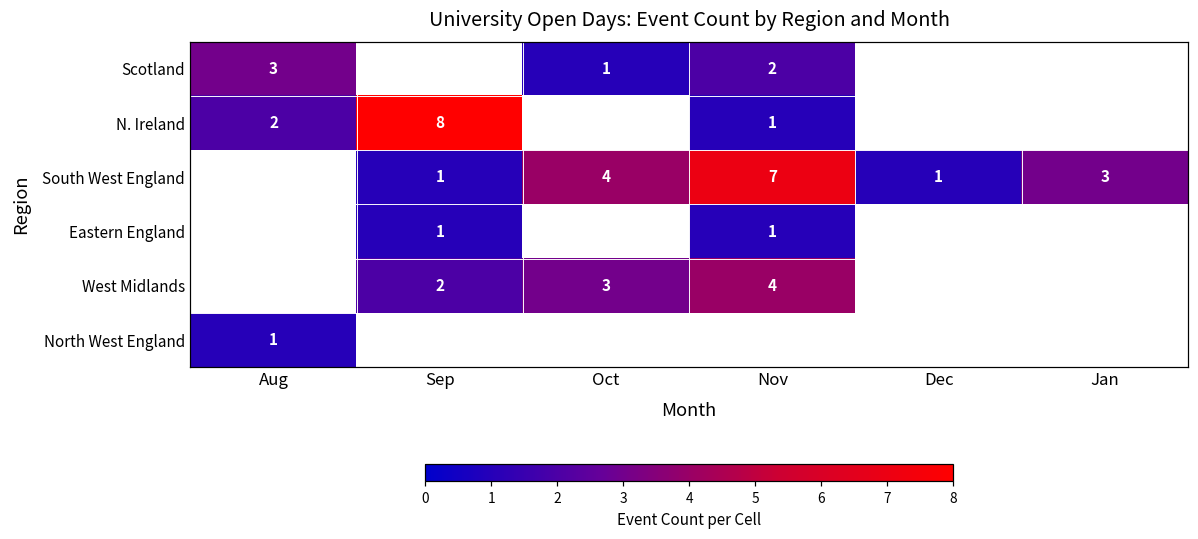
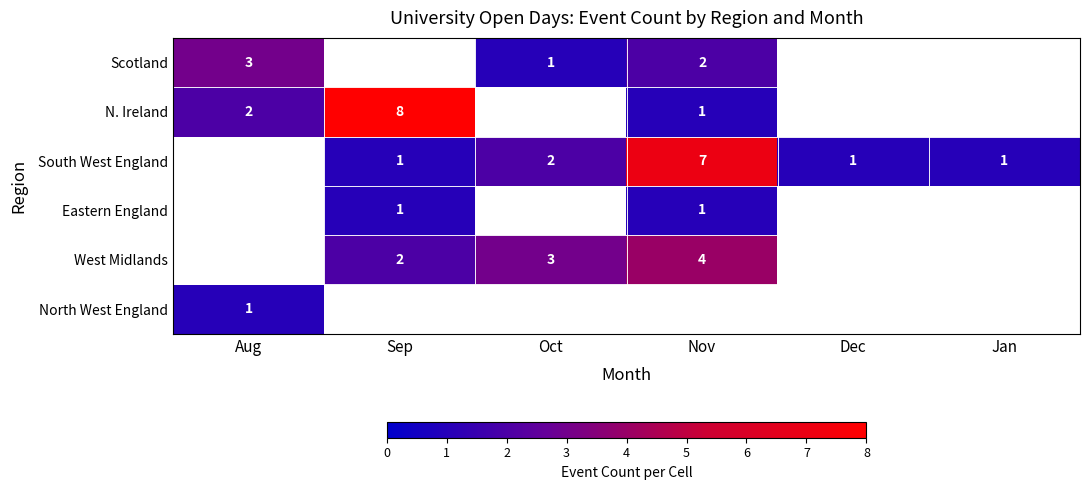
  {
    "Scotland": {
      "Aug": 3,
      "Oct": 1,
      "Nov": 2
    },
    "N. Ireland": {
      "Aug": 2,
      "Sep": 8,
      "Nov": 1
    },
    "South West England": {
      "Sep": 1,
-     "Oct": 4,
+     "Oct": 2,
      "Nov": 7,
      "Dec": 1,
-     "Jan": 3
+     "Jan": 1
    },
    "Eastern England": {
      "Sep": 1,
      "Nov": 1
    },
    "West Midlands": {
      "Sep": 2,
      "Oct": 3,
      "Nov": 4
    },
    "North West England": {
      "Aug": 1
    }
  }
